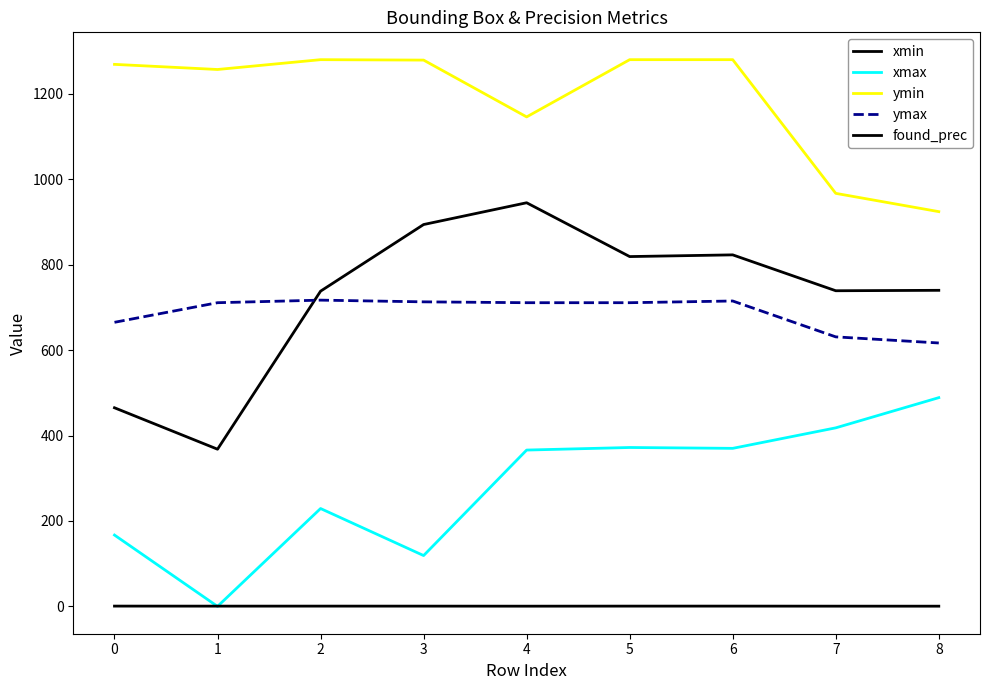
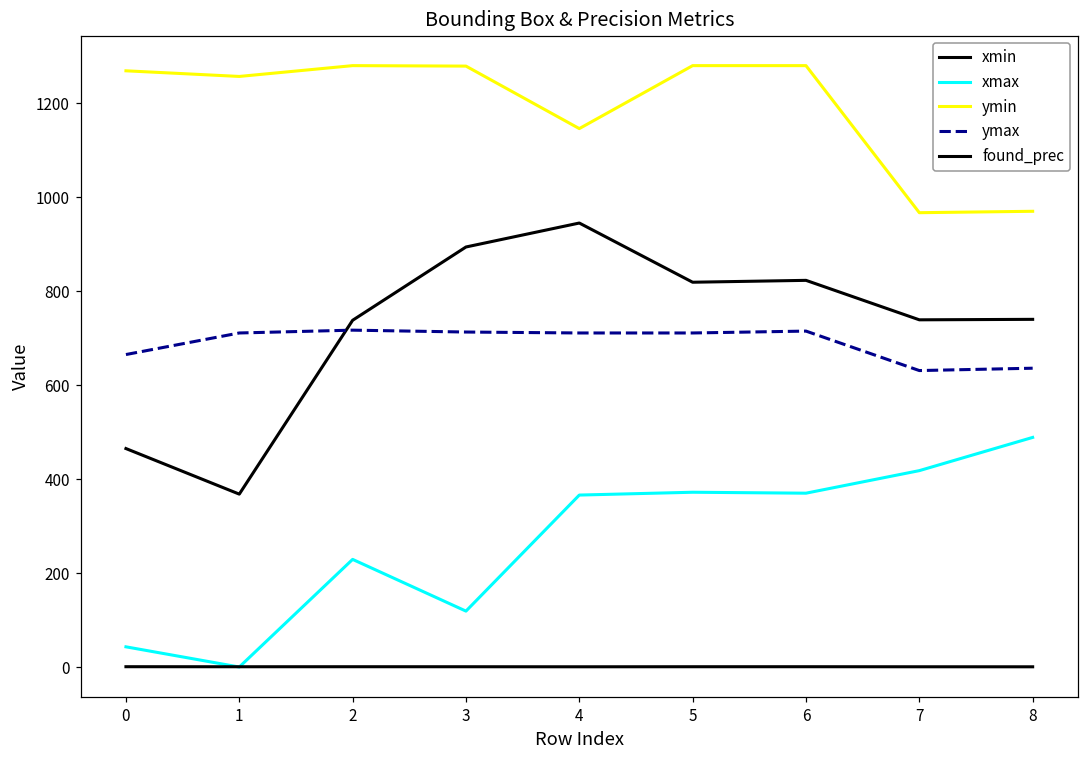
  {
    "xmax": {
-     "0": 170,
+     "0": 40,
      "2": 230,
      "3": 120,
      "4": 370,
      "5": 370,
      "6": 370,
      "7": 420,
      "8": 490
    },
    "ymin": {
      "0": 1270,
      "1": 1260,
      "2": 1280,
      "3": 1280,
      "4": 1150,
      "5": 1280,
      "6": 1280,
      "7": 970,
-     "8": 920
+     "8": 970
    },
    "ymax": {
      "0": 670,
      "1": 710,
      "2": 720,
      "3": 710,
      "4": 710,
      "5": 710,
      "6": 720,
      "7": 630,
-     "8": 620
+     "8": 640
    }
  }
